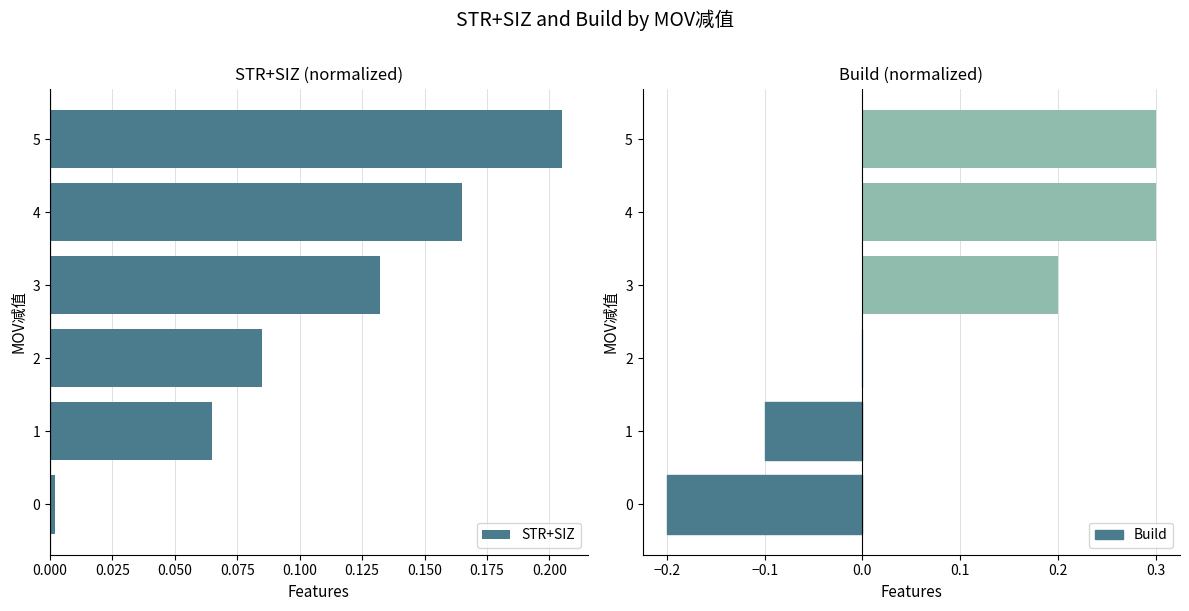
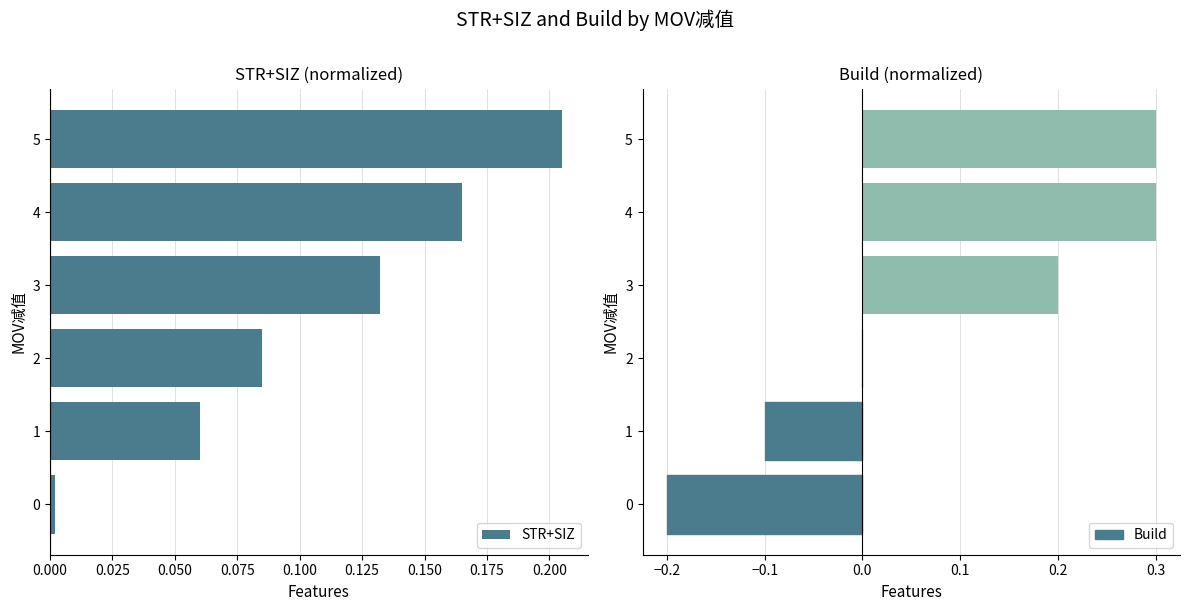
  {
    "STR+SIZ (normalized)": {
      "5": 0.205,
      "4": 0.165,
      "3": 0.132,
      "2": 0.085,
-     "1": 0.065,
+     "1": 0.060,
      "0": 0.002
    },
    "Build (normalized)": {
      "5": 0.30,
      "4": 0.30,
      "3": 0.20,
      "2": 0.00,
      "1": -0.10,
      "0": -0.20
    }
  }
